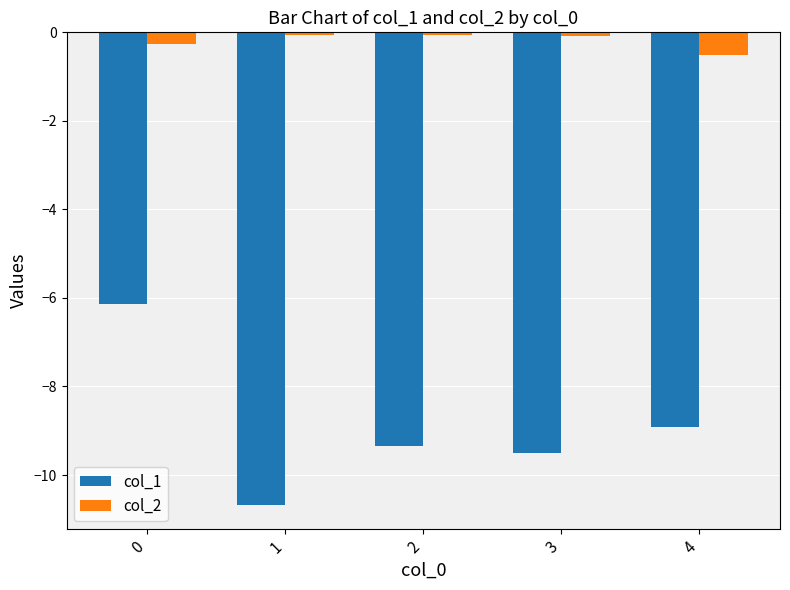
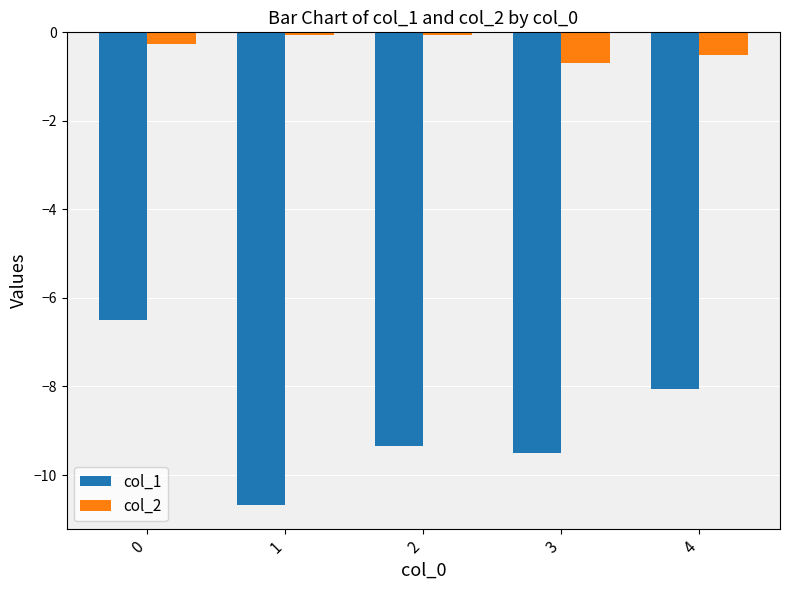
  {
    "col_1": {
-     "0": -6.1,
+     "0": -6.5,
      "1": -10.7,
      "2": -9.3,
      "3": -9.5,
-     "4": -8.9
+     "4": -8.1
    },
    "col_2": {
      "0": -0.3,
      "1": -0.1,
      "2": -0.1,
-     "3": -0.1,
+     "3": -0.7,
      "4": -0.5
    }
  }
